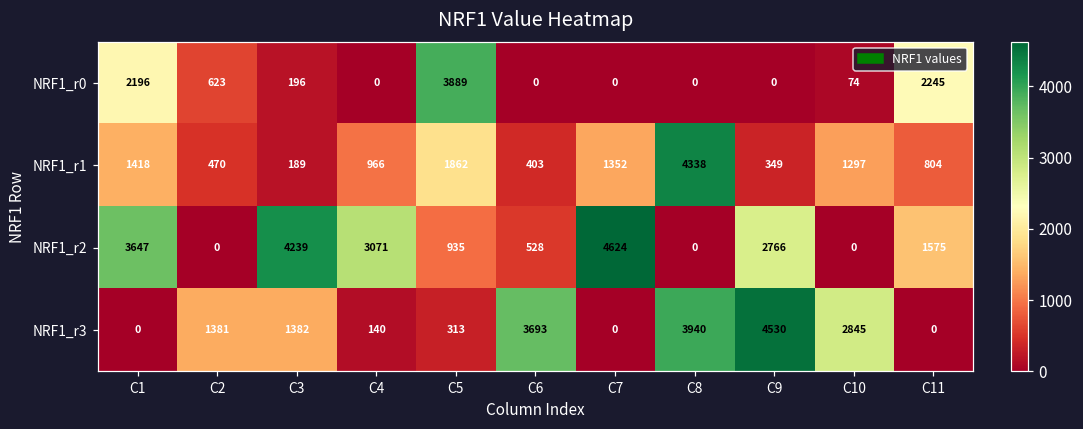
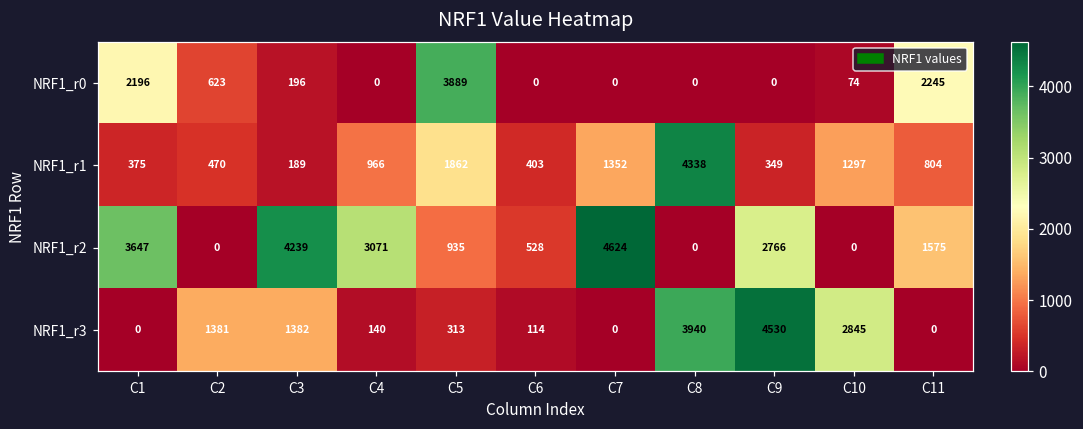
  {
    "NRF1_r0": {
      "C1": 2196,
      "C2": 623,
      "C3": 196,
      "C4": 0,
      "C5": 3889,
      "C6": 0,
      "C7": 0,
      "C8": 0,
      "C9": 0,
      "C10": 74,
      "C11": 2245
    },
    "NRF1_r1": {
-     "C1": 1418,
+     "C1": 375,
      "C2": 470,
      "C3": 189,
      "C4": 966,
      "C5": 1862,
      "C6": 403,
      "C7": 1352,
      "C8": 4338,
      "C9": 349,
      "C10": 1297,
      "C11": 804
    },
    "NRF1_r2": {
      "C1": 3647,
      "C2": 0,
      "C3": 4239,
      "C4": 3071,
      "C5": 935,
      "C6": 528,
      "C7": 4624,
      "C8": 0,
      "C9": 2766,
      "C10": 0,
      "C11": 1575
    },
    "NRF1_r3": {
      "C1": 0,
      "C2": 1381,
      "C3": 1382,
      "C4": 140,
      "C5": 313,
-     "C6": 3693,
+     "C6": 114,
      "C7": 0,
      "C8": 3940,
      "C9": 4530,
      "C10": 2845,
      "C11": 0
    }
  }
